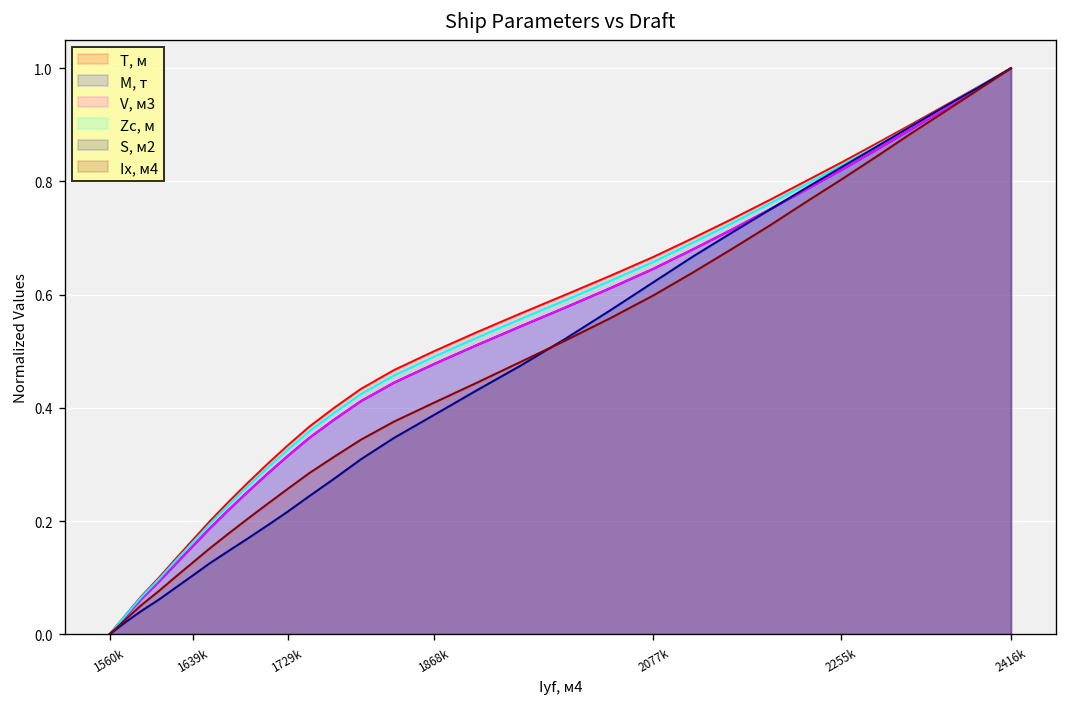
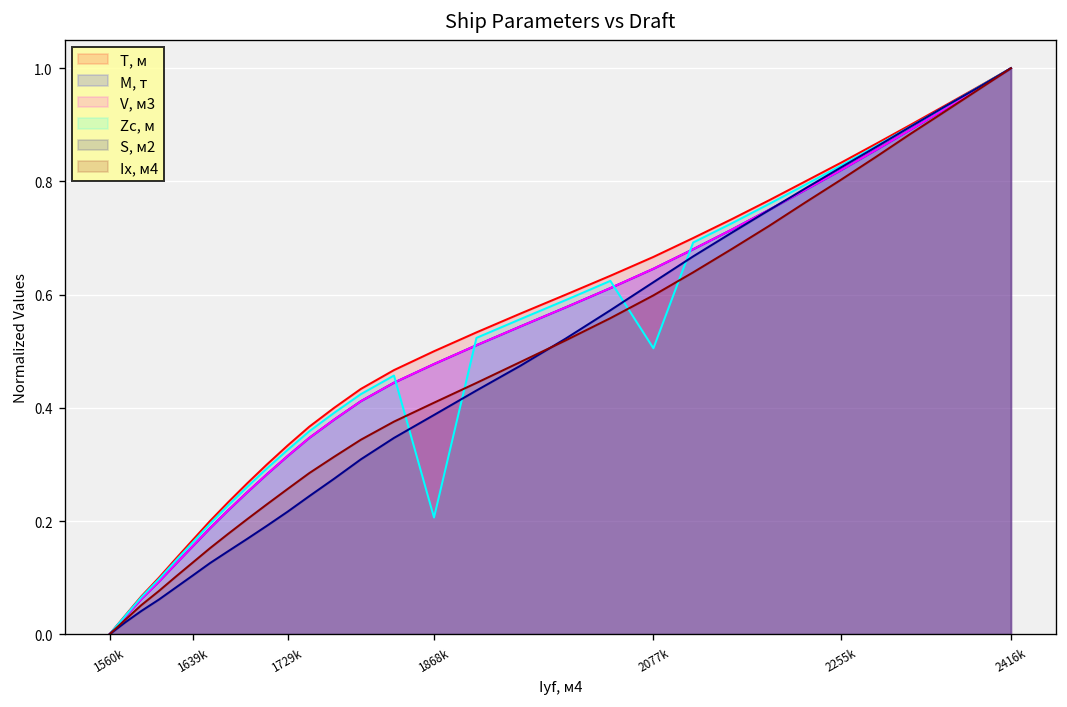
  {
    "Zc, м": {
      "1729k": 0.33,
-     "1868k": 0.49,
-     "2077k": 0.66
+     "1868k": 0.21,
+     "2077k": 0.51
    }
  }
